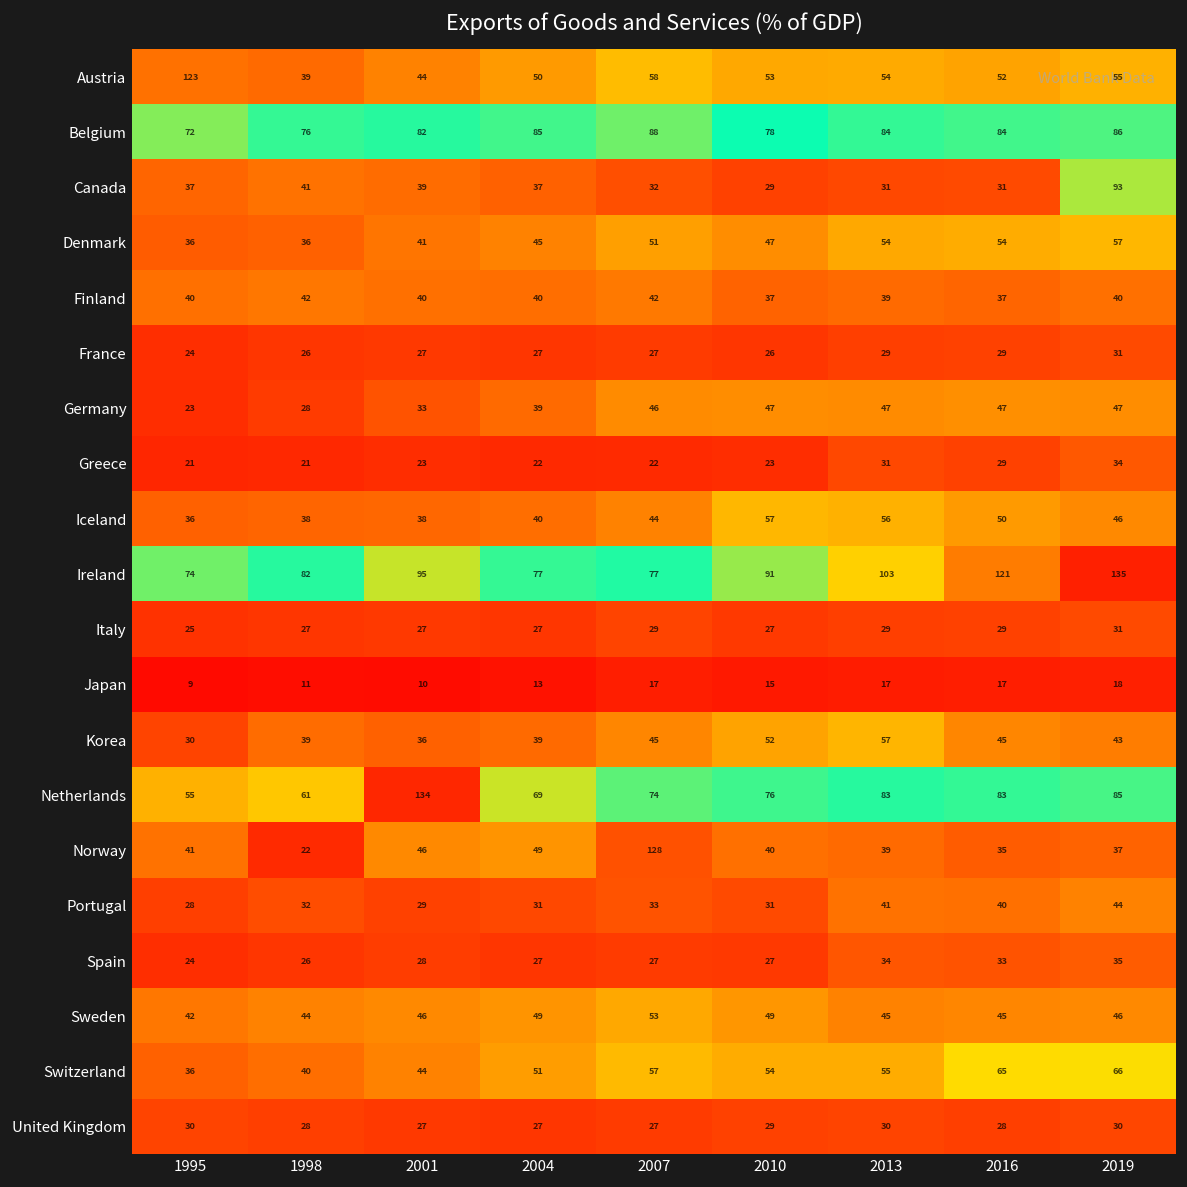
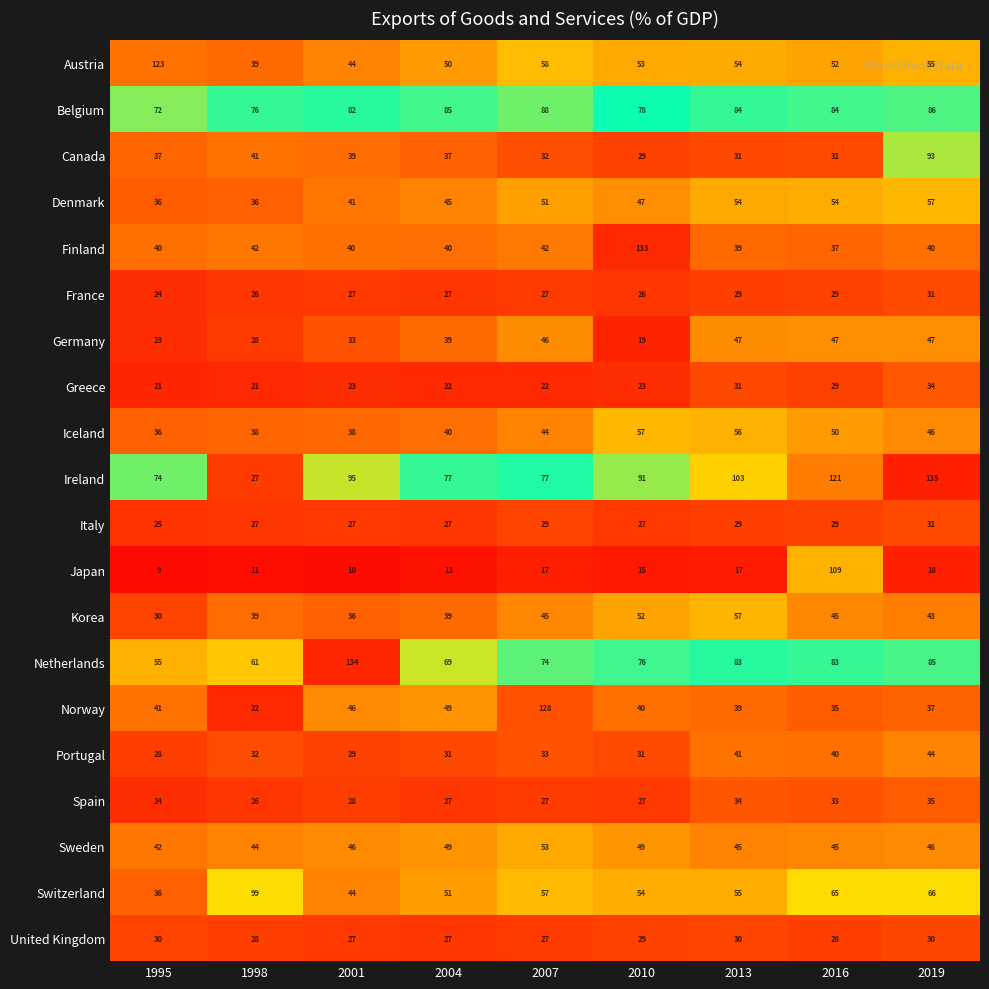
  {
    "Austria": {
      "1995": 123,
      "1998": 39,
      "2001": 44,
      "2004": 50,
      "2007": 58,
      "2010": 53,
      "2013": 54,
      "2016": 52
    },
    "Belgium": {
      "1995": 72,
      "1998": 76,
      "2001": 82,
      "2004": 85,
      "2007": 88,
      "2010": 78,
      "2013": 84,
      "2016": 84,
      "2019": 86
    },
    "Canada": {
      "1995": 37,
      "1998": 41,
      "2001": 39,
      "2004": 37,
      "2007": 32,
      "2010": 29,
      "2013": 31,
      "2016": 31,
      "2019": 93
    },
    "Denmark": {
      "1995": 36,
      "1998": 36,
      "2001": 41,
      "2004": 45,
      "2007": 51,
      "2010": 47,
      "2013": 54,
      "2016": 54,
      "2019": 57
    },
    "Finland": {
      "1995": 40,
      "1998": 42,
      "2001": 40,
      "2004": 40,
      "2007": 42,
-     "2010": 37,
+     "2010": 133,
      "2013": 39,
      "2016": 37,
      "2019": 40
    },
    "France": {
      "1995": 24,
      "1998": 26,
      "2001": 27,
      "2004": 27,
      "2007": 27,
      "2010": 26,
      "2013": 29,
      "2016": 29,
      "2019": 31
    },
    "Germany": {
      "1995": 23,
      "1998": 28,
      "2001": 33,
      "2004": 39,
      "2007": 46,
-     "2010": 47,
+     "2010": 19,
      "2013": 47,
      "2016": 47,
      "2019": 47
    },
    "Greece": {
      "1995": 21,
      "1998": 21,
      "2001": 23,
      "2004": 22,
      "2007": 22,
      "2010": 23,
      "2013": 31,
      "2016": 29,
      "2019": 34
    },
    "Iceland": {
      "1995": 36,
      "1998": 38,
      "2001": 38,
      "2004": 40,
      "2007": 44,
      "2010": 57,
      "2013": 56,
      "2016": 50,
      "2019": 46
    },
    "Ireland": {
      "1995": 74,
-     "1998": 82,
+     "1998": 27,
      "2001": 95,
      "2004": 77,
      "2007": 77,
      "2010": 91,
      "2013": 103,
      "2016": 121,
      "2019": 135
    },
    "Italy": {
      "1995": 25,
      "1998": 27,
      "2001": 27,
      "2004": 27,
      "2007": 29,
      "2010": 27,
      "2013": 29,
      "2016": 29,
      "2019": 31
    },
    "Japan": {
      "1995": 9,
      "1998": 11,
      "2001": 10,
      "2004": 13,
      "2007": 17,
      "2010": 15,
      "2013": 17,
-     "2016": 17,
+     "2016": 109,
      "2019": 18
    },
    "Korea": {
      "1995": 30,
      "1998": 39,
      "2001": 36,
      "2004": 39,
      "2007": 45,
      "2010": 52,
      "2013": 57,
      "2016": 45,
      "2019": 43
    },
    "Netherlands": {
      "1995": 55,
      "1998": 61,
      "2001": 134,
      "2004": 69,
      "2007": 74,
      "2010": 76,
      "2013": 83,
      "2016": 83,
      "2019": 85
    },
    "Norway": {
      "1995": 41,
      "1998": 22,
      "2001": 46,
      "2004": 49,
      "2007": 128,
      "2010": 40,
      "2013": 39,
      "2016": 35,
      "2019": 37
    },
    "Portugal": {
      "1995": 28,
      "1998": 32,
      "2001": 29,
      "2004": 31,
      "2007": 33,
      "2010": 31,
      "2013": 41,
      "2016": 40,
      "2019": 44
    },
    "Spain": {
      "1995": 24,
      "1998": 26,
      "2001": 28,
      "2004": 27,
      "2007": 27,
      "2010": 27,
      "2013": 34,
      "2016": 33,
      "2019": 35
    },
    "Sweden": {
      "1995": 42,
      "1998": 44,
      "2001": 46,
      "2004": 49,
      "2007": 53,
      "2010": 49,
      "2013": 45,
      "2016": 45,
      "2019": 46
    },
    "Switzerland": {
      "1995": 36,
-     "1998": 40,
+     "1998": 99,
      "2001": 44,
      "2004": 51,
      "2007": 57,
      "2010": 54,
      "2013": 55,
      "2016": 65,
      "2019": 66
    },
    "United Kingdom": {
      "1995": 30,
      "1998": 28,
      "2001": 27,
      "2004": 27,
      "2007": 27,
      "2010": 29,
      "2013": 30,
      "2016": 28,
      "2019": 30
    }
  }
